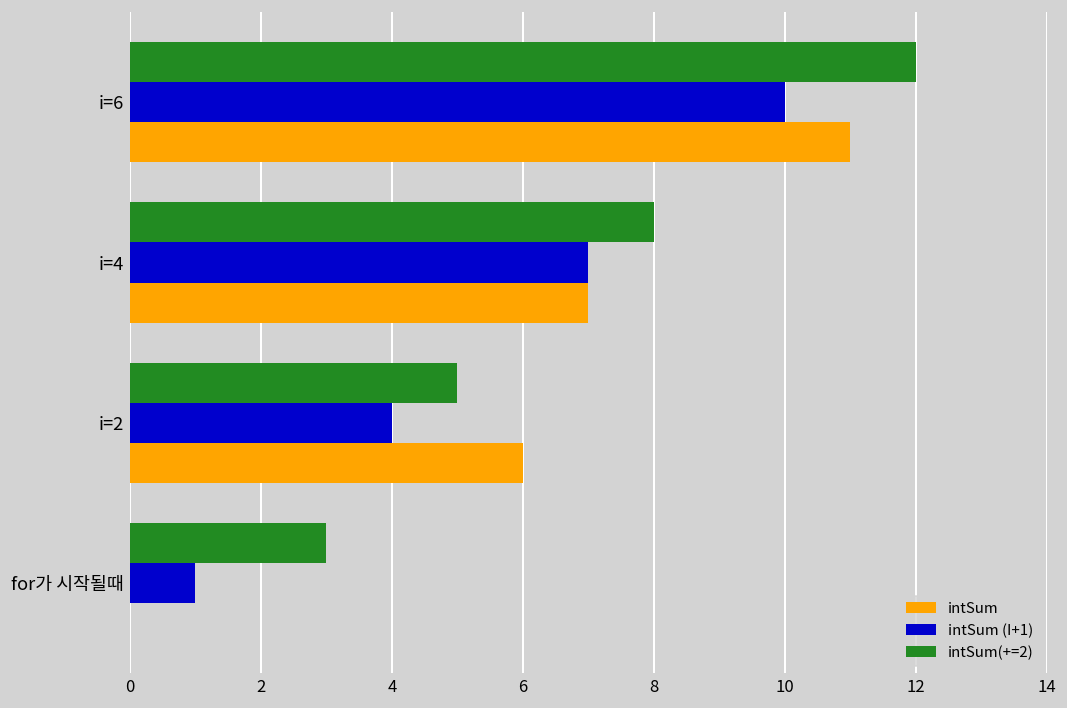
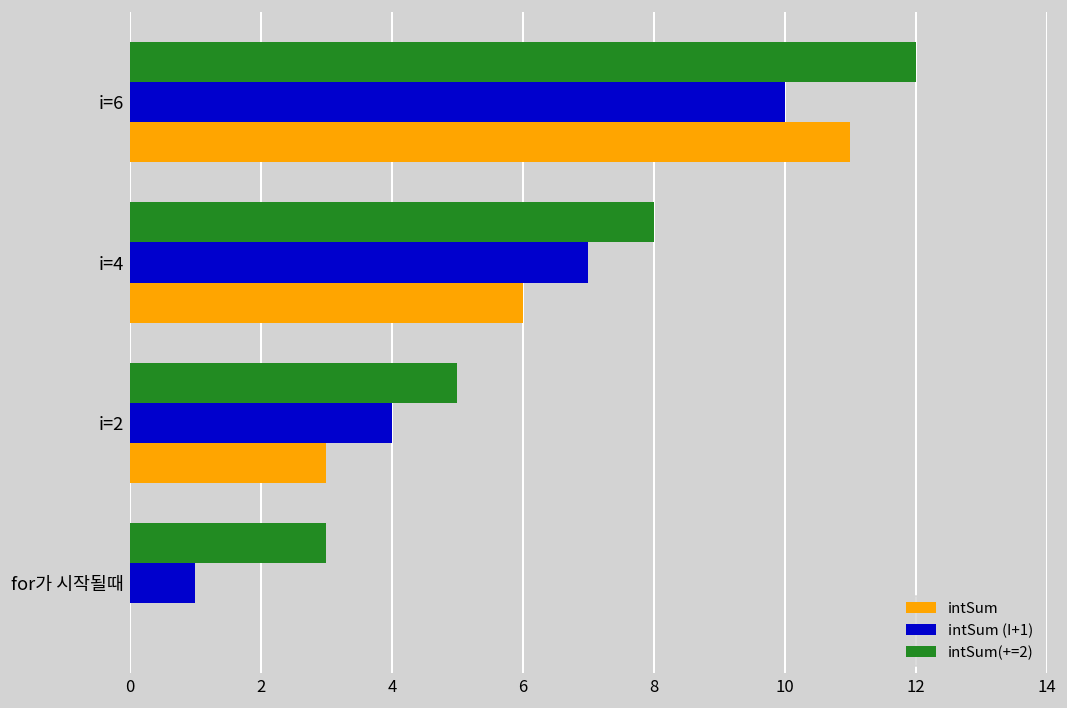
  {
    "intSum": {
      "i=6": 11,
-     "i=4": 7,
-     "i=2": 6,
+     "i=4": 6,
+     "i=2": 3,
      "for가 시작될때": 0
    },
    "intSum (I+1)": {
      "i=6": 10,
      "i=4": 7,
      "i=2": 4,
      "for가 시작될때": 1
    },
    "intSum(+=2)": {
      "i=6": 12,
      "i=4": 8,
      "i=2": 5,
      "for가 시작될때": 3
    }
  }
